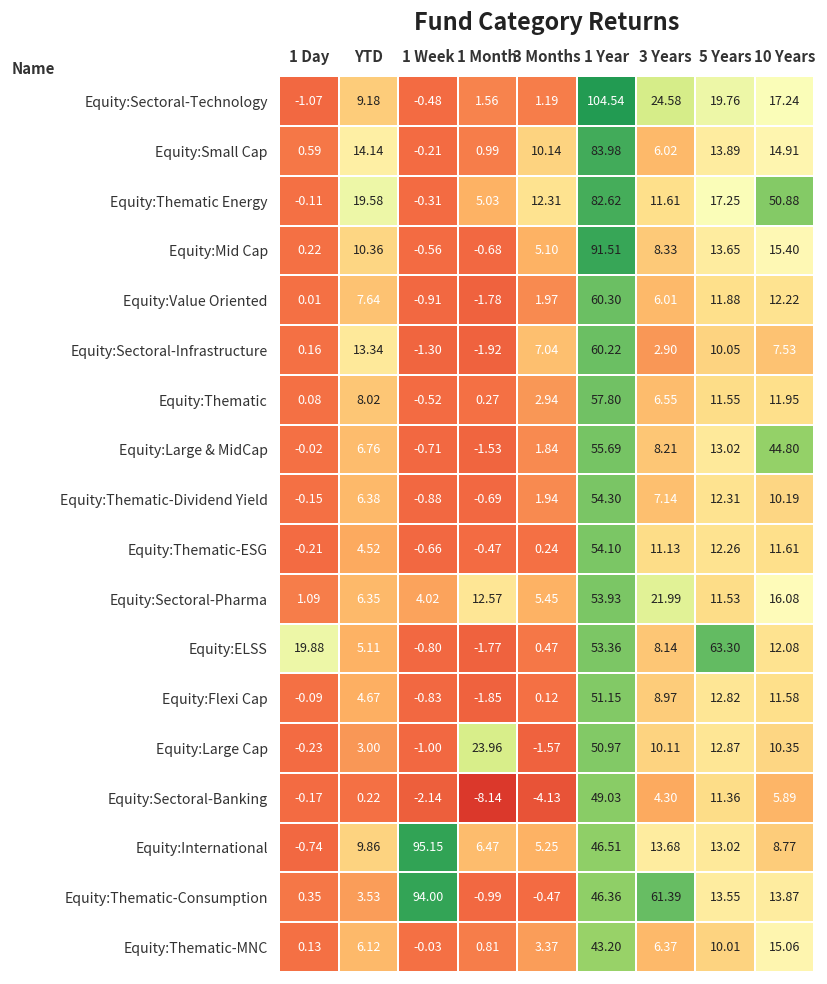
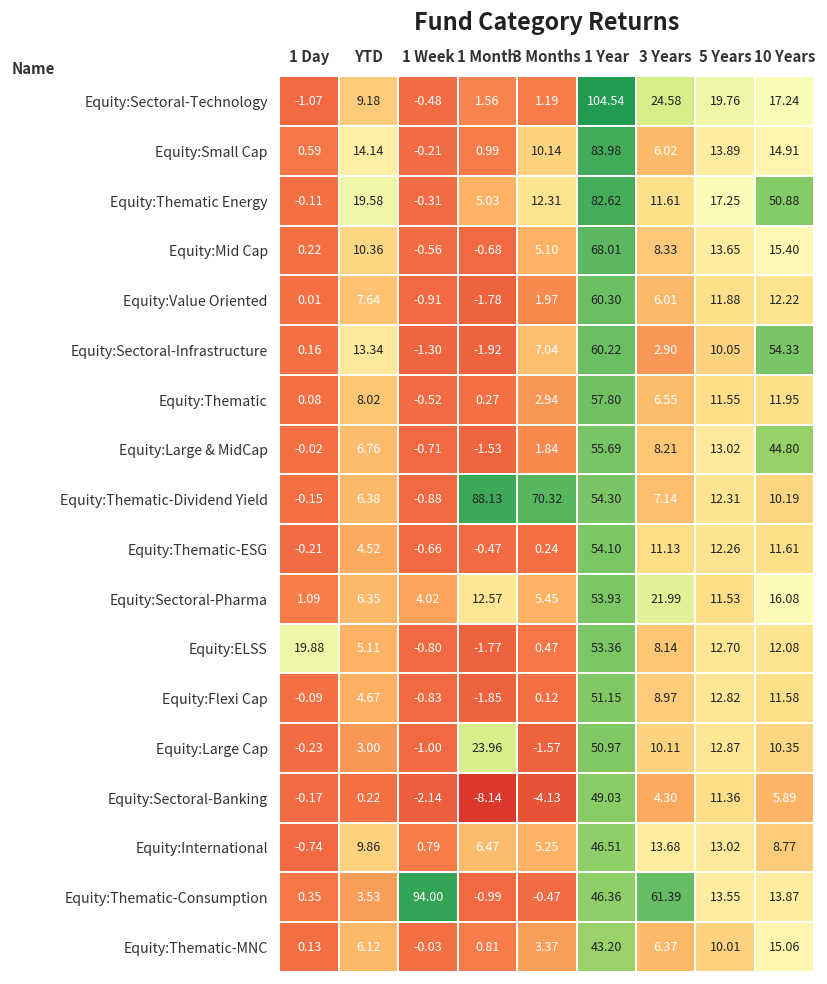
  {
    "Equity:Sectoral-Technology": {
      "1 Day": -1.07,
      "YTD": 9.18,
      "1 Week": -0.48,
      "1 Month": 1.56,
      "3 Months": 1.19,
      "1 Year": 104.54,
      "3 Years": 24.58,
      "5 Years": 19.76,
      "10 Years": 17.24
    },
    "Equity:Small Cap": {
      "1 Day": 0.59,
      "YTD": 14.14,
      "1 Week": -0.21,
      "1 Month": 0.99,
      "3 Months": 10.14,
      "1 Year": 83.98,
      "3 Years": 6.02,
      "5 Years": 13.89,
      "10 Years": 14.91
    },
    "Equity:Thematic Energy": {
      "1 Day": -0.11,
      "YTD": 19.58,
      "1 Week": -0.31,
      "1 Month": 5.03,
      "3 Months": 12.31,
      "1 Year": 82.62,
      "3 Years": 11.61,
      "5 Years": 17.25,
      "10 Years": 50.88
    },
    "Equity:Mid Cap": {
      "1 Day": 0.22,
      "YTD": 10.36,
      "1 Week": -0.56,
      "1 Month": -0.68,
      "3 Months": 5.10,
-     "1 Year": 91.51,
+     "1 Year": 68.01,
      "3 Years": 8.33,
      "5 Years": 13.65,
      "10 Years": 15.40
    },
    "Equity:Value Oriented": {
      "1 Day": 0.01,
      "YTD": 7.64,
      "1 Week": -0.91,
      "1 Month": -1.78,
      "3 Months": 1.97,
      "1 Year": 60.30,
      "3 Years": 6.01,
      "5 Years": 11.88,
      "10 Years": 12.22
    },
    "Equity:Sectoral-Infrastructure": {
      "1 Day": 0.16,
      "YTD": 13.34,
      "1 Week": -1.30,
      "1 Month": -1.92,
      "3 Months": 7.04,
      "1 Year": 60.22,
      "3 Years": 2.90,
      "5 Years": 10.05,
-     "10 Years": 7.53
+     "10 Years": 54.33
    },
    "Equity:Thematic": {
      "1 Day": 0.08,
      "YTD": 8.02,
      "1 Week": -0.52,
      "1 Month": 0.27,
      "3 Months": 2.94,
      "1 Year": 57.80,
      "3 Years": 6.55,
      "5 Years": 11.55,
      "10 Years": 11.95
    },
    "Equity:Large & MidCap": {
      "1 Day": -0.02,
      "YTD": 6.76,
      "1 Week": -0.71,
      "1 Month": -1.53,
      "3 Months": 1.84,
      "1 Year": 55.69,
      "3 Years": 8.21,
      "5 Years": 13.02,
      "10 Years": 44.80
    },
    "Equity:Thematic-Dividend Yield": {
      "1 Day": -0.15,
      "YTD": 6.38,
      "1 Week": -0.88,
-     "1 Month": -0.69,
-     "3 Months": 1.94,
+     "1 Month": 88.13,
+     "3 Months": 70.32,
      "1 Year": 54.30,
      "3 Years": 7.14,
      "5 Years": 12.31,
      "10 Years": 10.19
    },
    "Equity:Thematic-ESG": {
      "1 Day": -0.21,
      "YTD": 4.52,
      "1 Week": -0.66,
      "1 Month": -0.47,
      "3 Months": 0.24,
      "1 Year": 54.10,
      "3 Years": 11.13,
      "5 Years": 12.26,
      "10 Years": 11.61
    },
    "Equity:Sectoral-Pharma": {
      "1 Day": 1.09,
      "YTD": 6.35,
      "1 Week": 4.02,
      "1 Month": 12.57,
      "3 Months": 5.45,
      "1 Year": 53.93,
      "3 Years": 21.99,
      "5 Years": 11.53,
      "10 Years": 16.08
    },
    "Equity:ELSS": {
      "1 Day": 19.88,
      "YTD": 5.11,
      "1 Week": -0.80,
      "1 Month": -1.77,
      "3 Months": 0.47,
      "1 Year": 53.36,
      "3 Years": 8.14,
-     "5 Years": 63.30,
+     "5 Years": 12.70,
      "10 Years": 12.08
    },
    "Equity:Flexi Cap": {
      "1 Day": -0.09,
      "YTD": 4.67,
      "1 Week": -0.83,
      "1 Month": -1.85,
      "3 Months": 0.12,
      "1 Year": 51.15,
      "3 Years": 8.97,
      "5 Years": 12.82,
      "10 Years": 11.58
    },
    "Equity:Large Cap": {
      "1 Day": -0.23,
      "YTD": 3.00,
      "1 Week": -1.00,
      "1 Month": 23.96,
      "3 Months": -1.57,
      "1 Year": 50.97,
      "3 Years": 10.11,
      "5 Years": 12.87,
      "10 Years": 10.35
    },
    "Equity:Sectoral-Banking": {
      "1 Day": -0.17,
      "YTD": 0.22,
      "1 Week": -2.14,
      "1 Month": -8.14,
      "3 Months": -4.13,
      "1 Year": 49.03,
      "3 Years": 4.30,
      "5 Years": 11.36,
      "10 Years": 5.89
    },
    "Equity:International": {
      "1 Day": -0.74,
      "YTD": 9.86,
-     "1 Week": 95.15,
+     "1 Week": 0.79,
      "1 Month": 6.47,
      "3 Months": 5.25,
      "1 Year": 46.51,
      "3 Years": 13.68,
      "5 Years": 13.02,
      "10 Years": 8.77
    },
    "Equity:Thematic-Consumption": {
      "1 Day": 0.35,
      "YTD": 3.53,
      "1 Week": 94.00,
      "1 Month": -0.99,
      "3 Months": -0.47,
      "1 Year": 46.36,
      "3 Years": 61.39,
      "5 Years": 13.55,
      "10 Years": 13.87
    },
    "Equity:Thematic-MNC": {
      "1 Day": 0.13,
      "YTD": 6.12,
      "1 Week": -0.03,
      "1 Month": 0.81,
      "3 Months": 3.37,
      "1 Year": 43.20,
      "3 Years": 6.37,
      "5 Years": 10.01,
      "10 Years": 15.06
    }
  }
